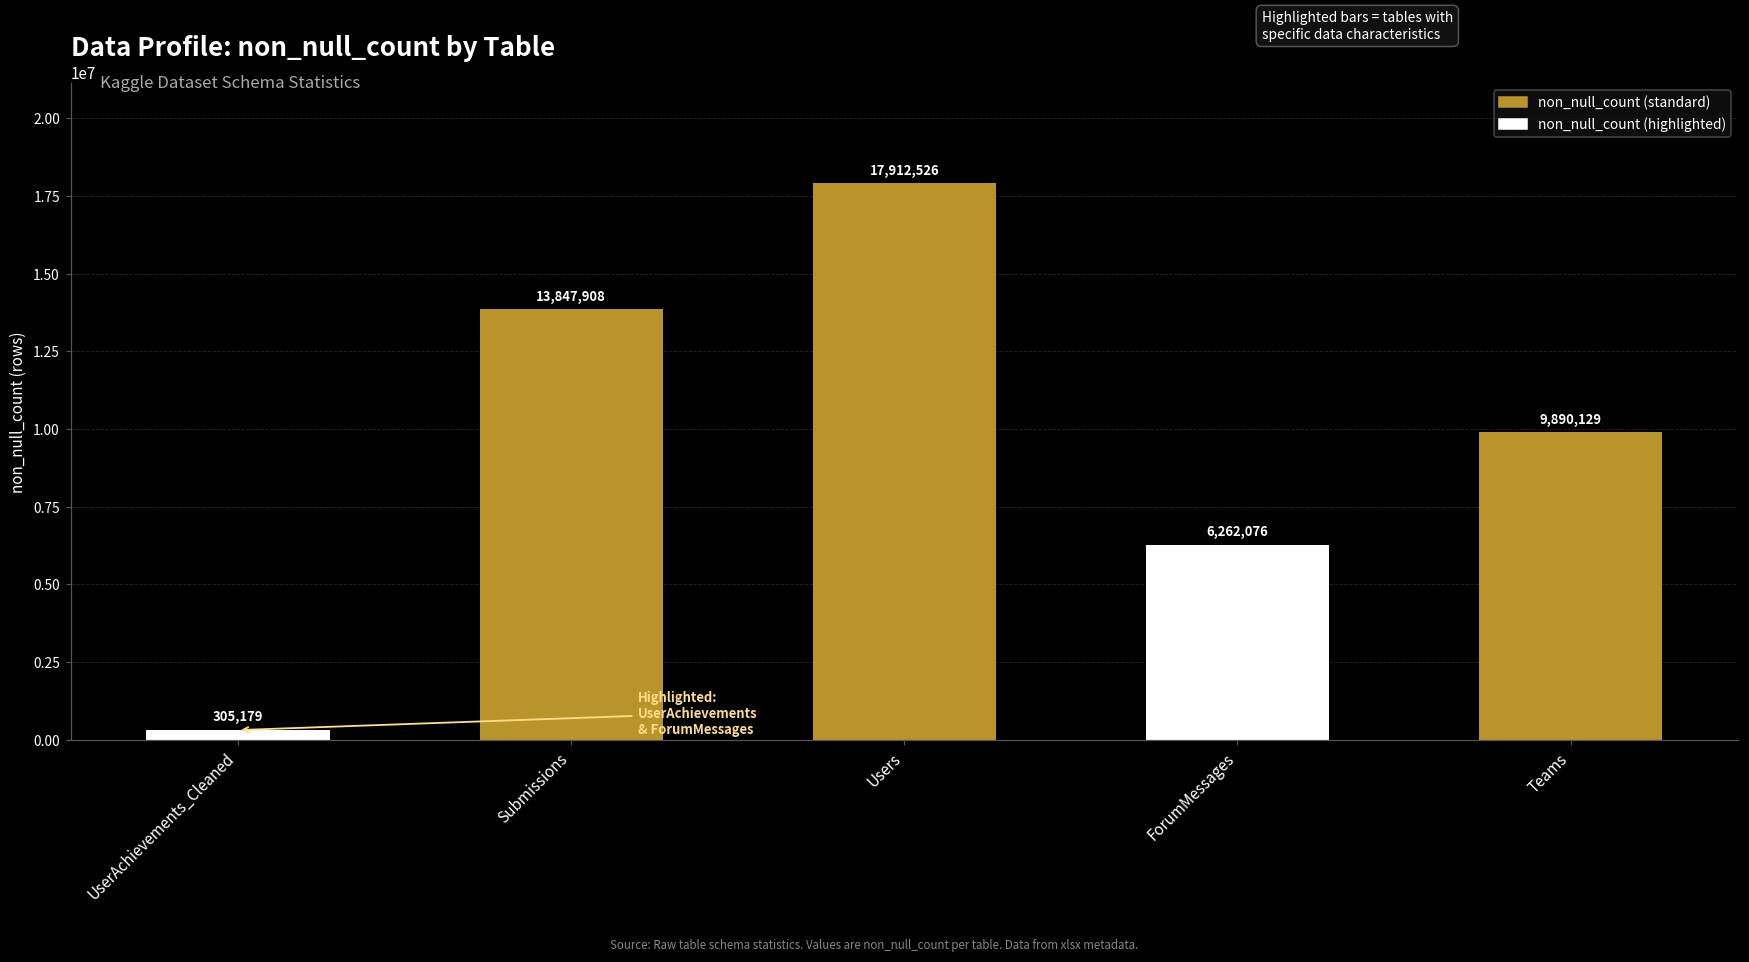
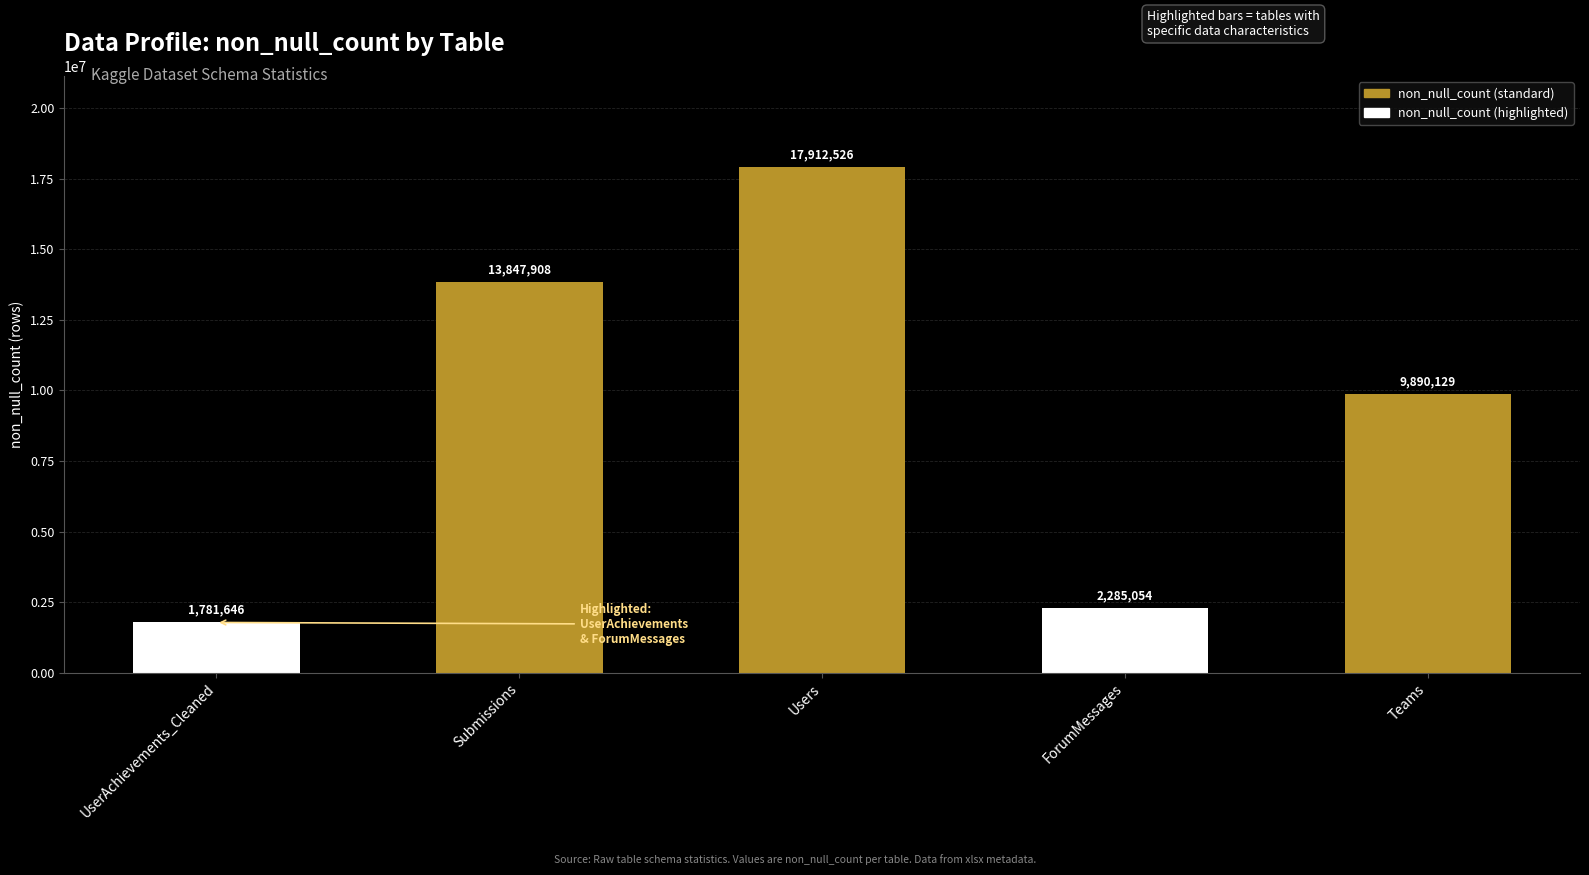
  {
-   "UserAchievements_Cleaned": "305,179",
+   "UserAchievements_Cleaned": "1,781,646",
    "Submissions": "13,847,908",
    "Users": "17,912,526",
-   "ForumMessages": "6,262,076",
+   "ForumMessages": "2,285,054",
    "Teams": "9,890,129"
  }
